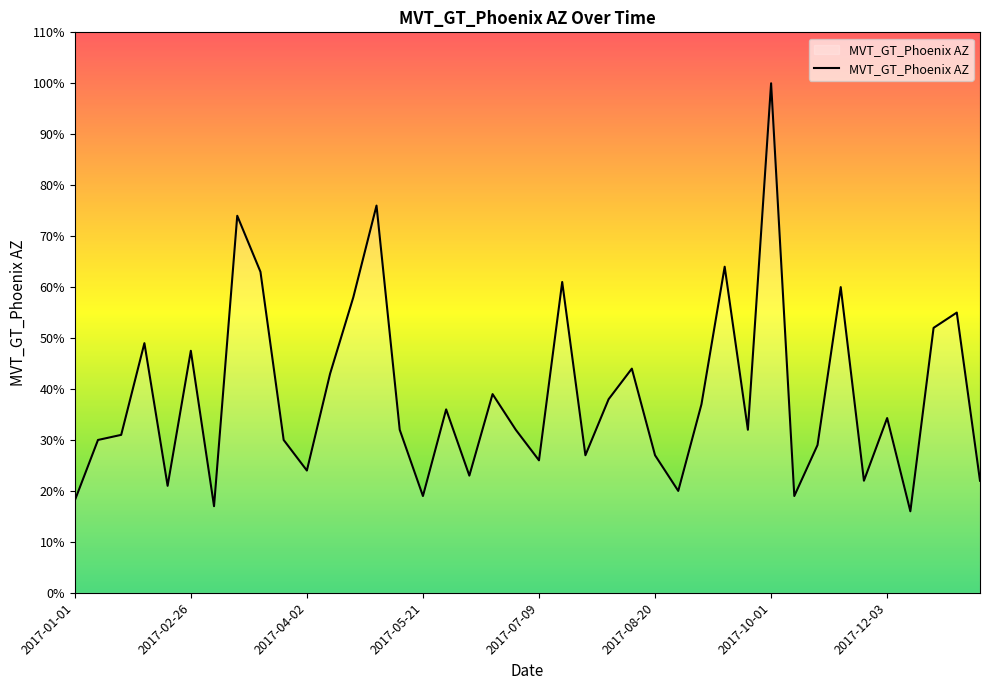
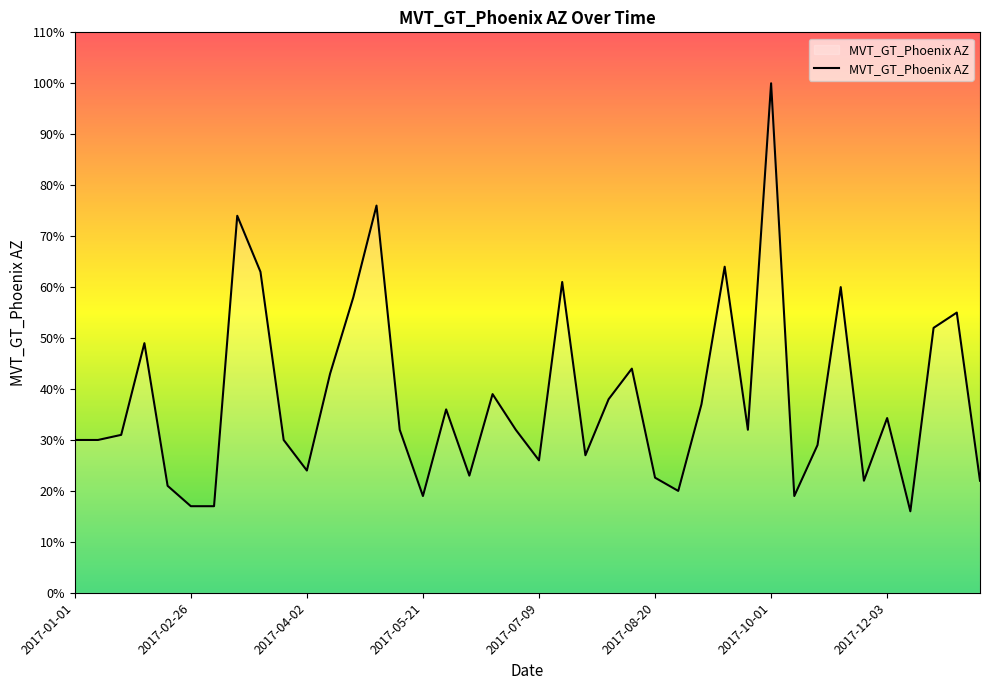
  {
-   "2017-01-01": "18%",
-   "2017-02-26": "48%",
+   "2017-01-01": "30%",
+   "2017-02-26": "17%",
    "2017-04-02": "24%",
    "2017-05-21": "19%",
    "2017-07-09": "26%",
-   "2017-08-20": "27%",
+   "2017-08-20": "23%",
    "2017-10-01": "100%",
    "2017-12-03": "34%"
  }
